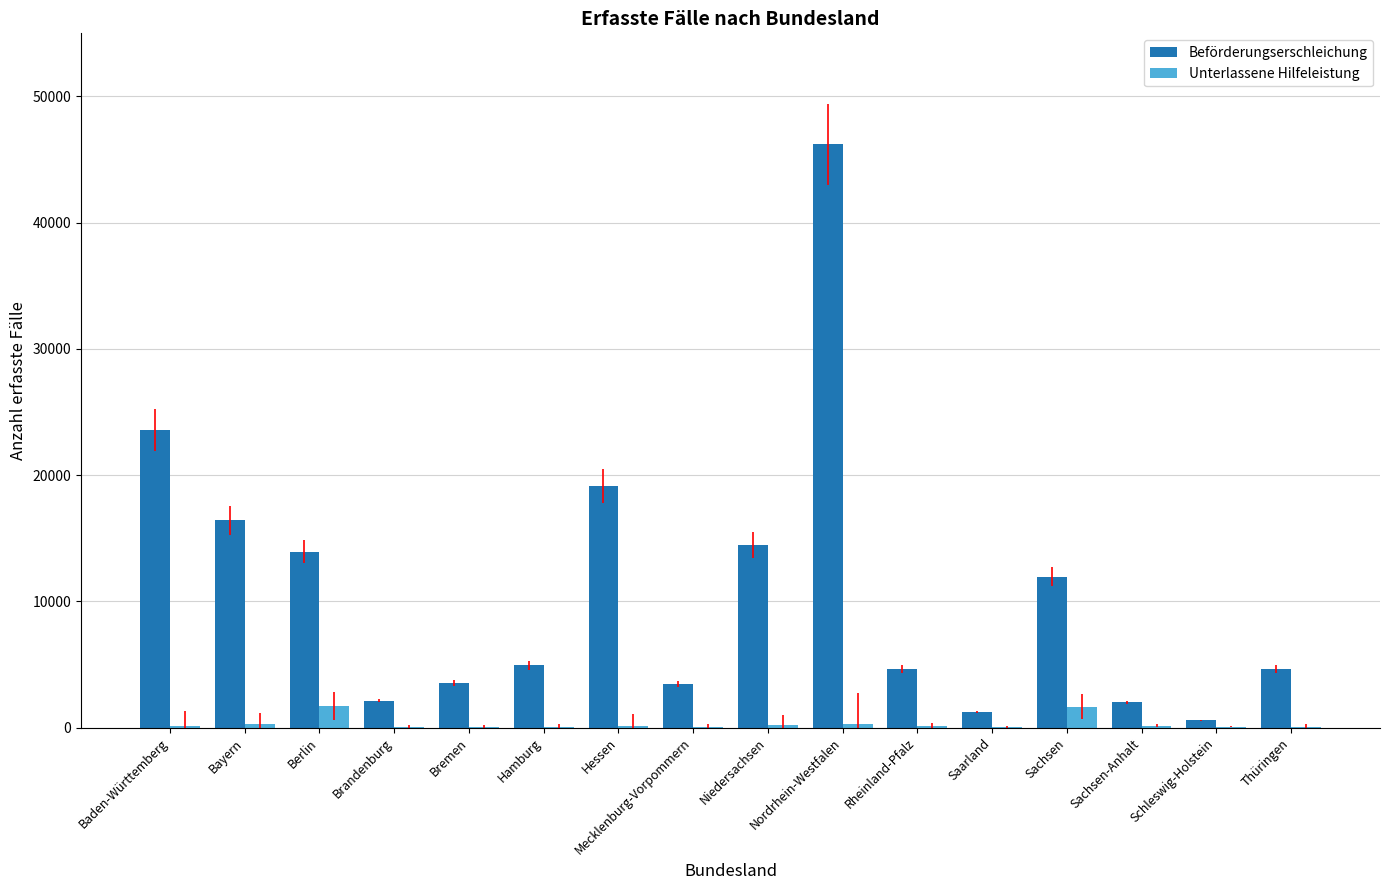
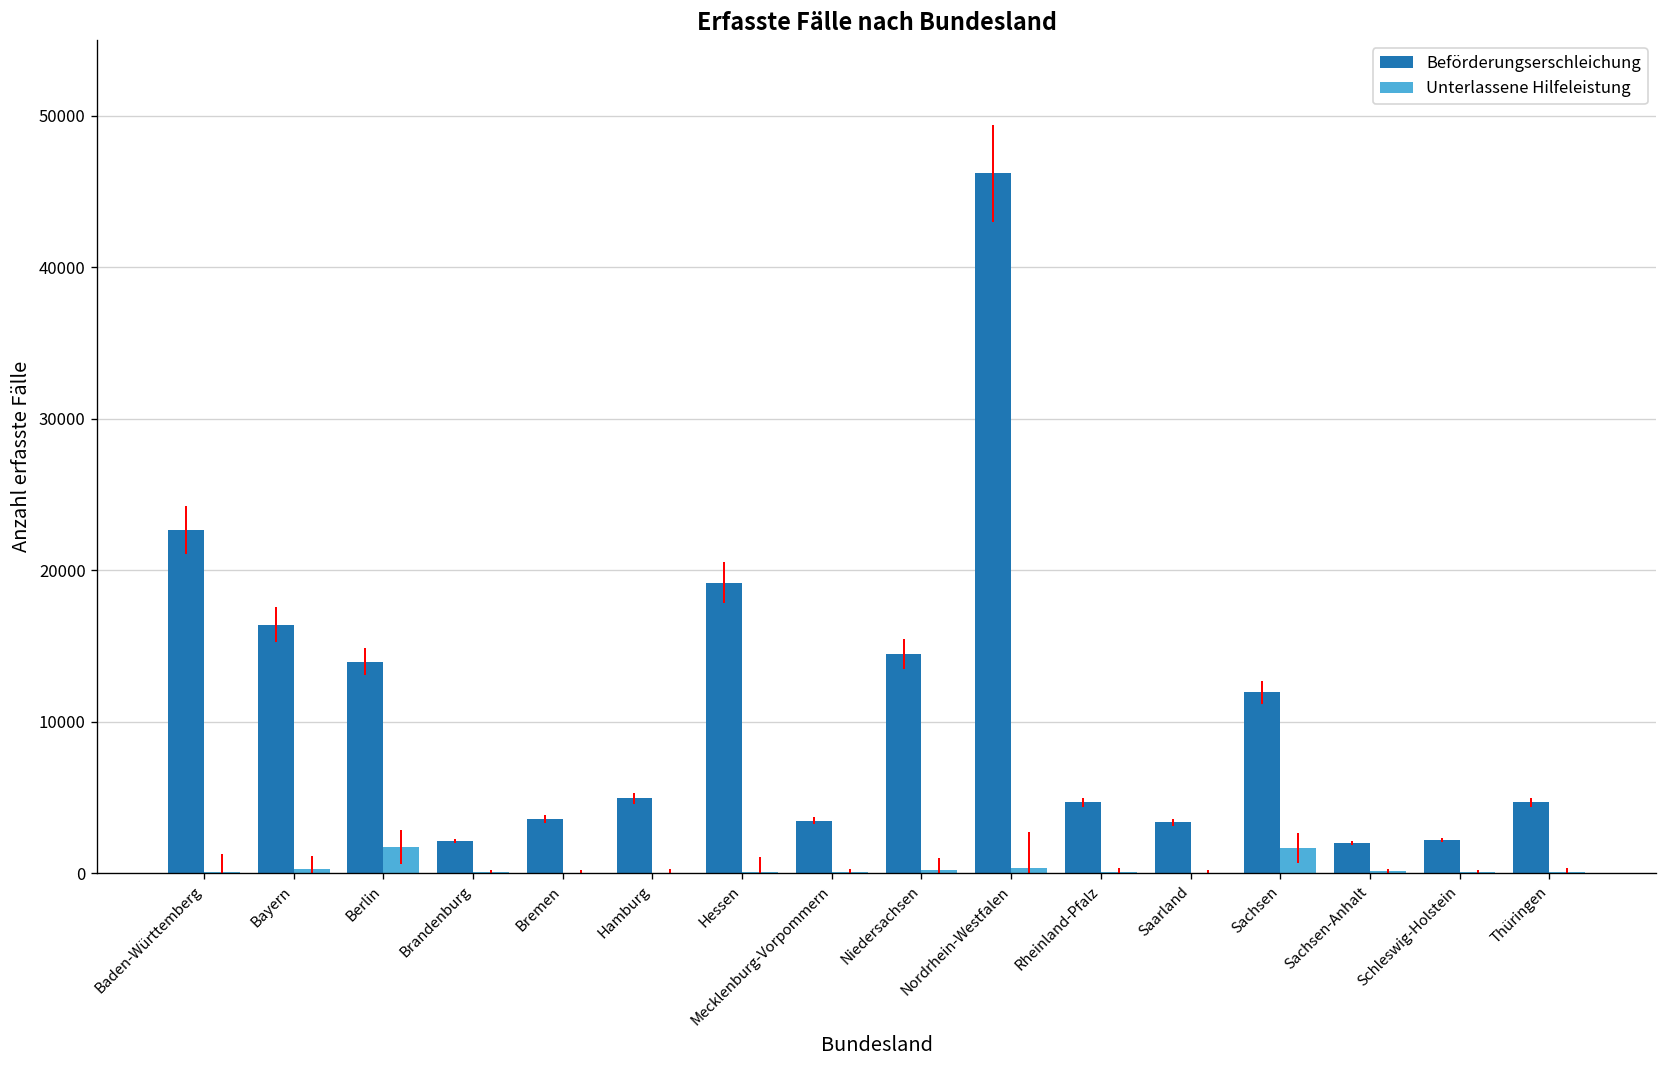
  {
    "Beförderungserschleichung": {
-     "Baden-Württemberg": 23600,
+     "Baden-Württemberg": 22600,
      "Bayern": 16400,
      "Berlin": 13900,
      "Brandenburg": 2100,
      "Bremen": 3600,
      "Hamburg": 4900,
      "Hessen": 19200,
      "Mecklenburg-Vorpommern": 3500,
      "Niedersachsen": 14500,
      "Nordrhein-Westfalen": 46200,
      "Rheinland-Pfalz": 4700,
-     "Saarland": 1200,
+     "Saarland": 3400,
      "Sachsen": 11900,
      "Sachsen-Anhalt": 2000,
-     "Schleswig-Holstein": 600,
+     "Schleswig-Holstein": 2200,
      "Thüringen": 4700
    },
    "Unterlassene Hilfeleistung": {
      "Bayern": 300,
      "Berlin": 1700,
      "Niedersachsen": 200,
      "Nordrhein-Westfalen": 300,
      "Sachsen": 1700
    }
  }
